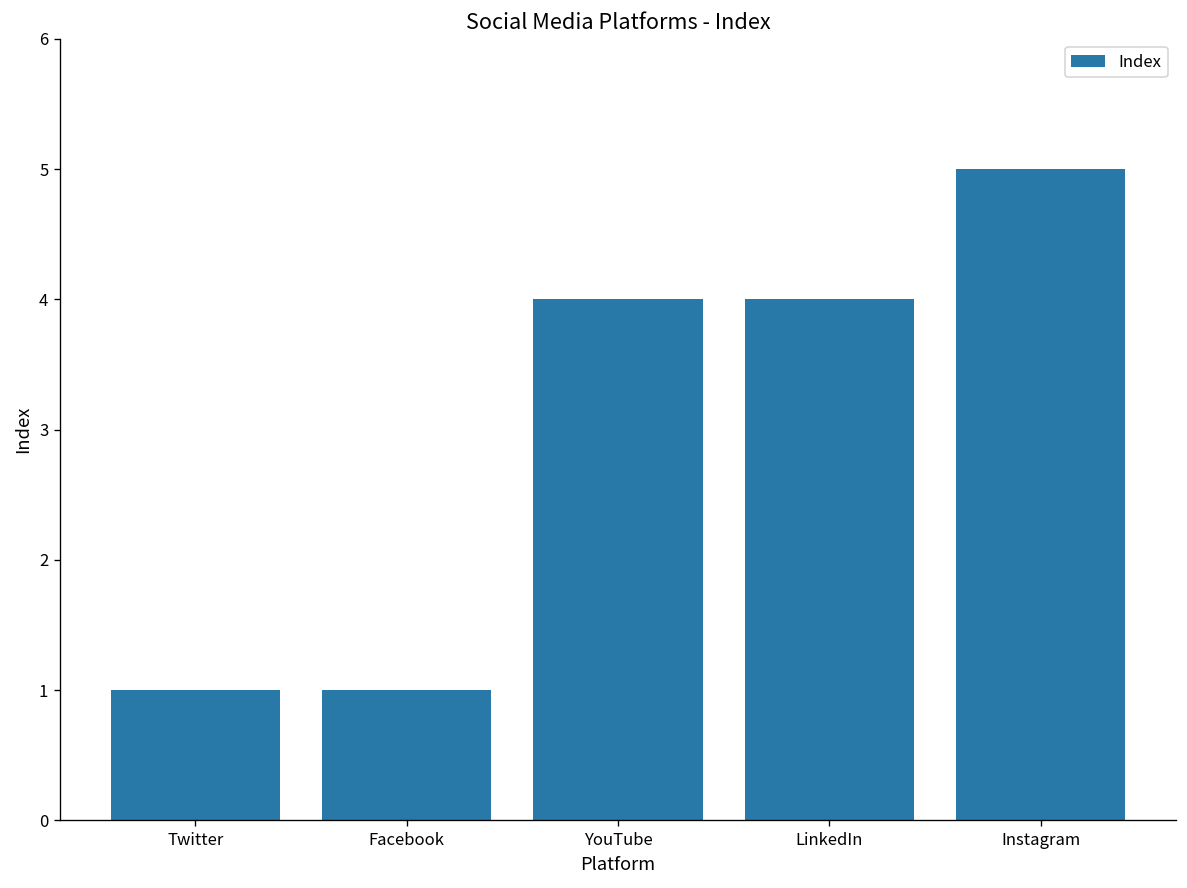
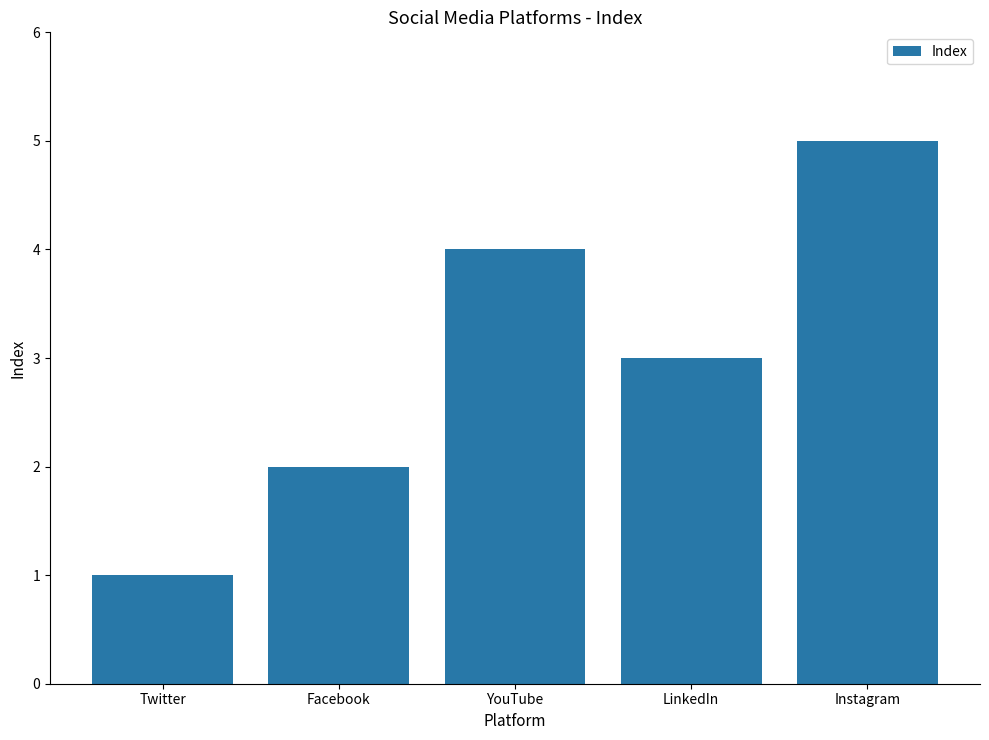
  {
    "Twitter": 1,
-   "Facebook": 1,
+   "Facebook": 2,
    "YouTube": 4,
-   "LinkedIn": 4,
+   "LinkedIn": 3,
    "Instagram": 5
  }
